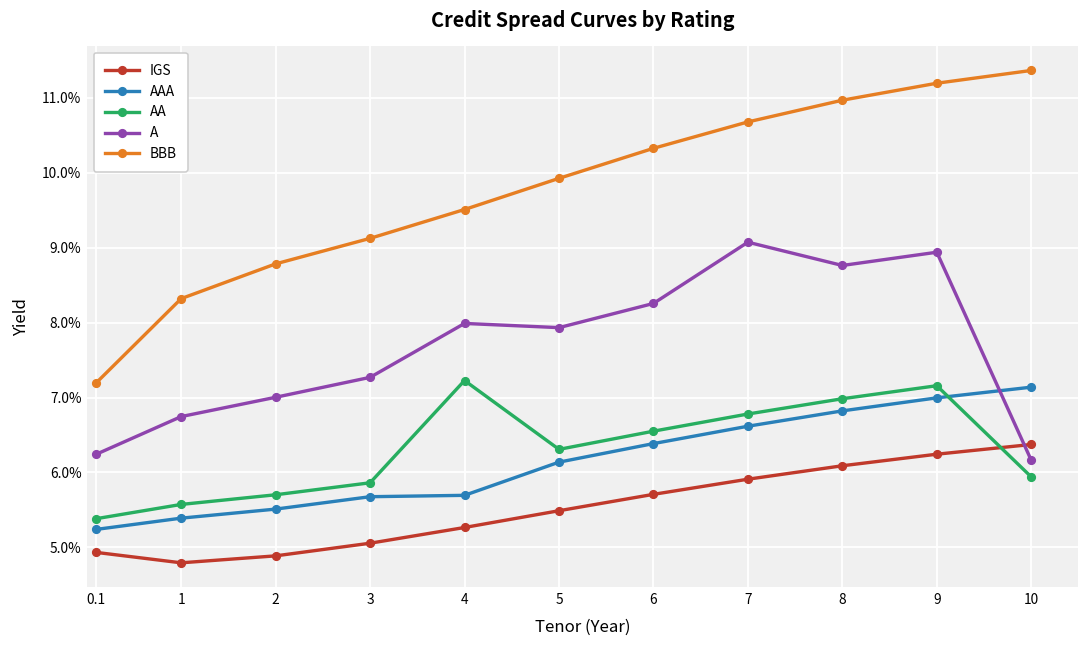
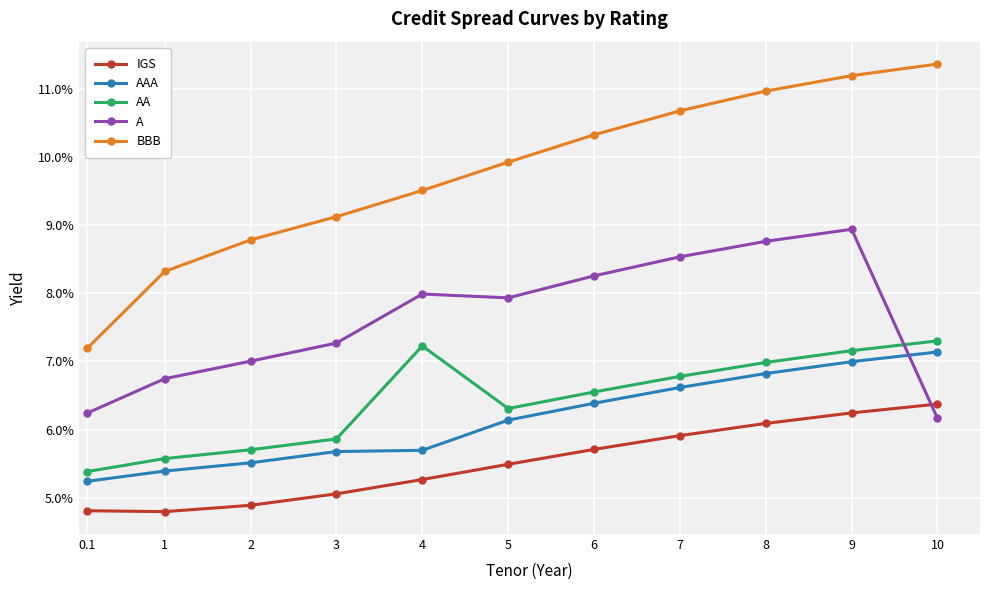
  {
    "IGS": {
-     "0.1": "4.9%",
+     "0.1": "4.8%",
      "1": "4.8%",
      "2": "4.9%",
      "3": "5.1%",
      "4": "5.3%",
      "5": "5.5%",
      "6": "5.7%",
      "7": "5.9%",
      "8": "6.1%",
      "9": "6.2%",
      "10": "6.4%"
    },
    "AAA": {
      "0.1": "5.2%",
      "1": "5.4%",
      "2": "5.5%",
      "3": "5.7%",
      "4": "5.7%",
      "5": "6.1%",
      "6": "6.4%",
      "7": "6.6%",
      "8": "6.8%",
      "9": "7.0%",
      "10": "7.1%"
    },
    "AA": {
      "0.1": "5.4%",
      "1": "5.6%",
      "2": "5.7%",
      "3": "5.9%",
      "4": "7.2%",
      "5": "6.3%",
      "6": "6.6%",
      "7": "6.8%",
      "8": "7.0%",
      "9": "7.2%",
-     "10": "5.9%"
+     "10": "7.3%"
    },
    "A": {
      "0.1": "6.2%",
      "1": "6.7%",
      "2": "7.0%",
      "3": "7.3%",
      "4": "8.0%",
      "5": "7.9%",
      "6": "8.3%",
-     "7": "9.1%",
+     "7": "8.5%",
      "8": "8.8%",
      "9": "8.9%",
      "10": "6.2%"
    },
    "BBB": {
      "0.1": "7.2%",
      "1": "8.3%",
      "2": "8.8%",
      "3": "9.1%",
      "4": "9.5%",
      "5": "9.9%",
      "6": "10.3%",
      "7": "10.7%",
      "8": "11.0%",
      "9": "11.2%",
      "10": "11.4%"
    }
  }
